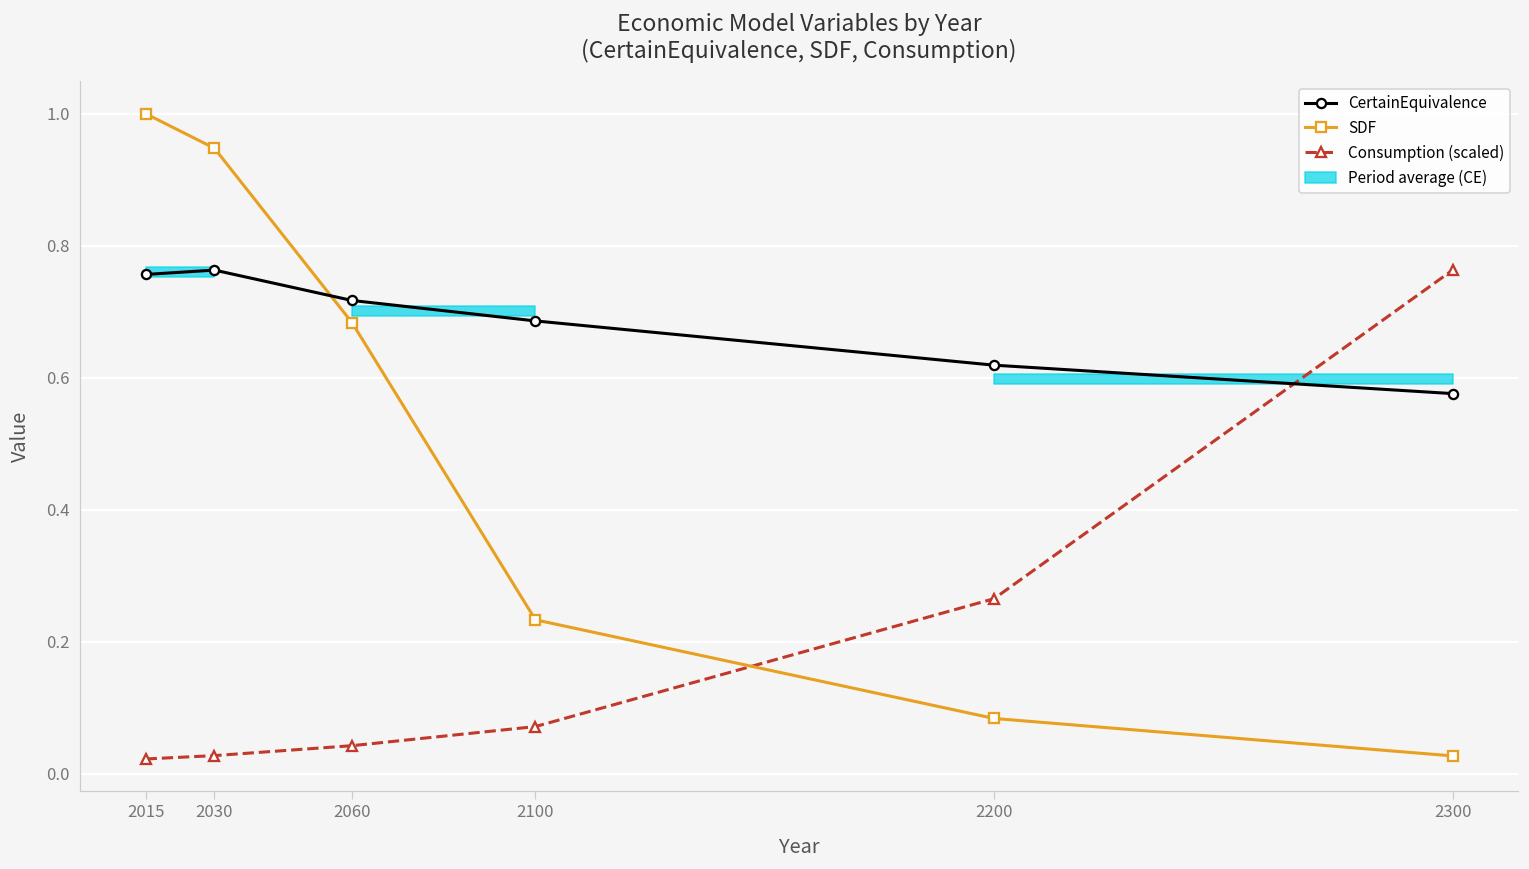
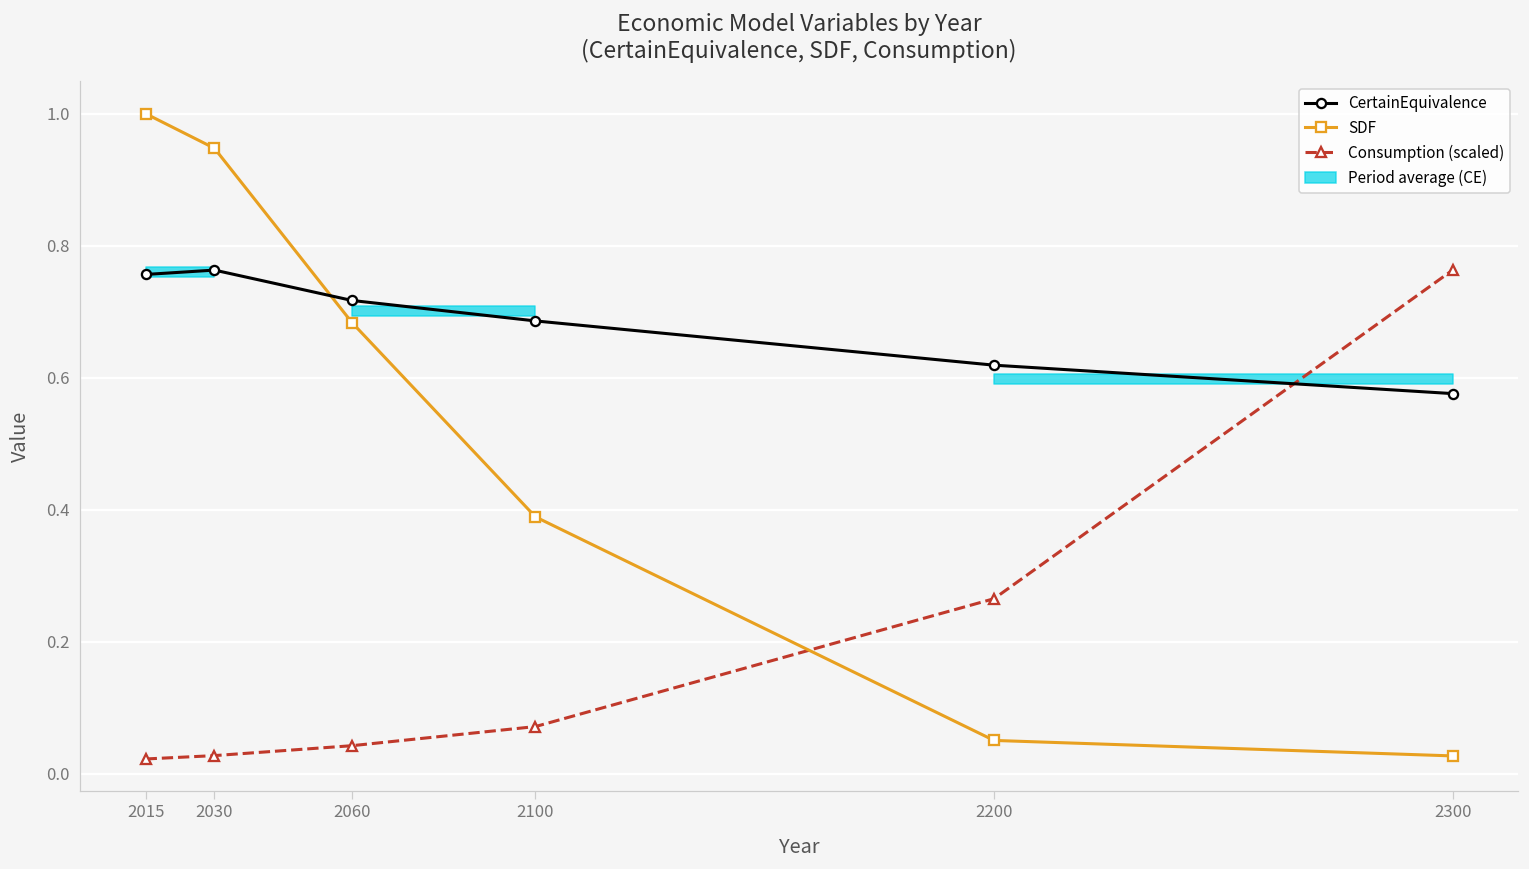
  {
    "CertainEquivalence": {
      "2015": 0.76,
      "2030": 0.76,
      "2060": 0.72,
      "2100": 0.69,
      "2200": 0.62,
      "2300": 0.58
    },
    "SDF": {
      "2015": 1.00,
      "2030": 0.95,
      "2060": 0.68,
-     "2100": 0.23,
-     "2200": 0.08,
+     "2100": 0.39,
+     "2200": 0.05,
      "2300": 0.03
    },
    "Consumption (scaled)": {
      "2015": 0.02,
      "2030": 0.03,
      "2060": 0.04,
      "2100": 0.07,
      "2200": 0.27,
      "2300": 0.76
    }
  }
